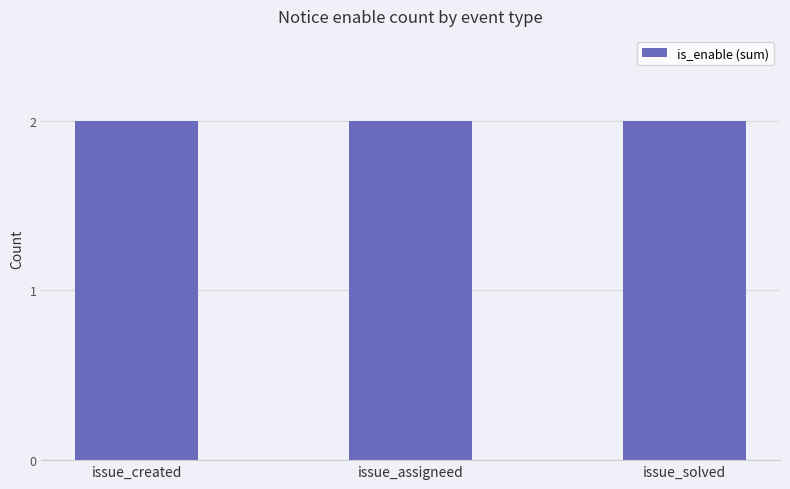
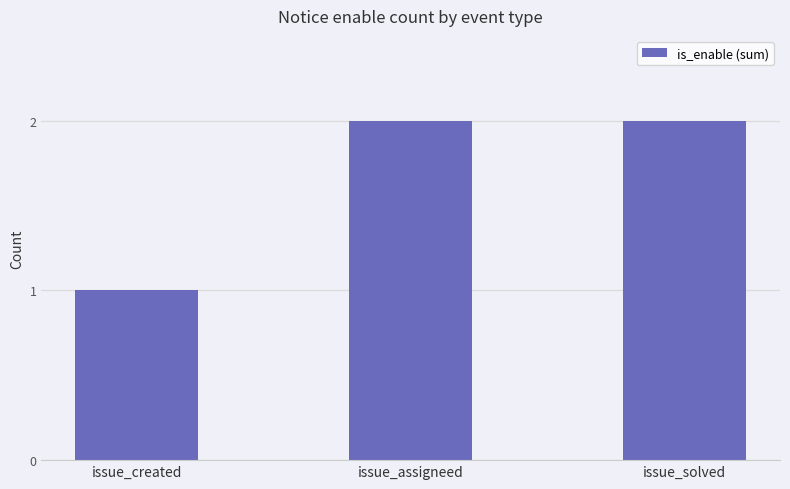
  {
-   "issue_created": 2,
+   "issue_created": 1,
    "issue_assigneed": 2,
    "issue_solved": 2
  }
